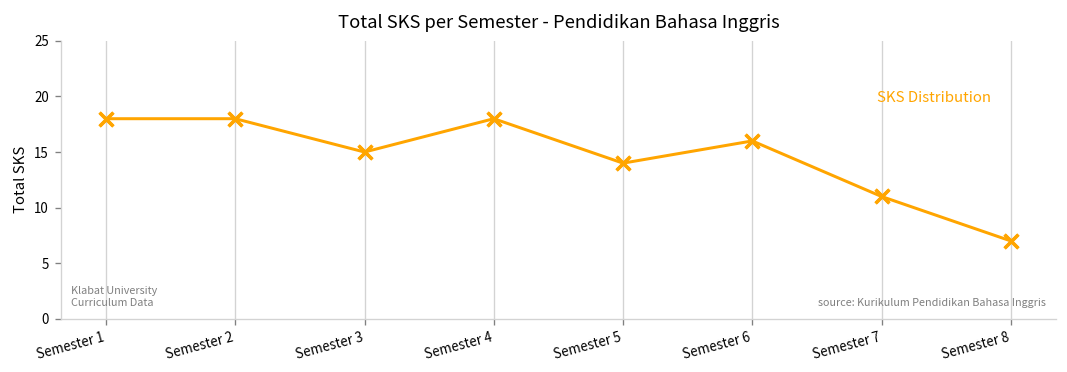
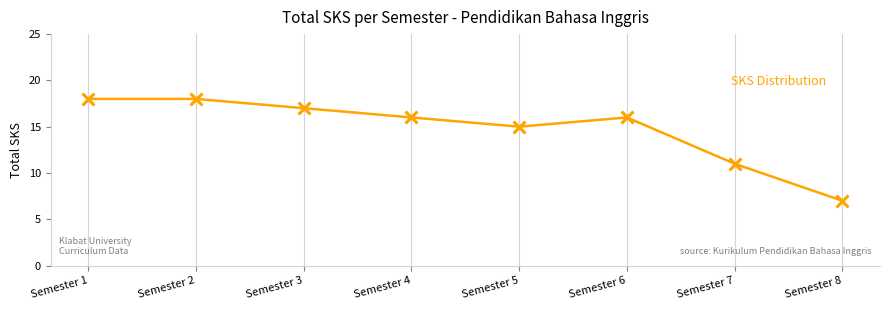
  {
    "Semester 1": 18,
    "Semester 2": 18,
-   "Semester 3": 15,
-   "Semester 4": 18,
-   "Semester 5": 14,
+   "Semester 3": 17,
+   "Semester 4": 16,
+   "Semester 5": 15,
    "Semester 6": 16,
    "Semester 7": 11,
    "Semester 8": 7
  }
